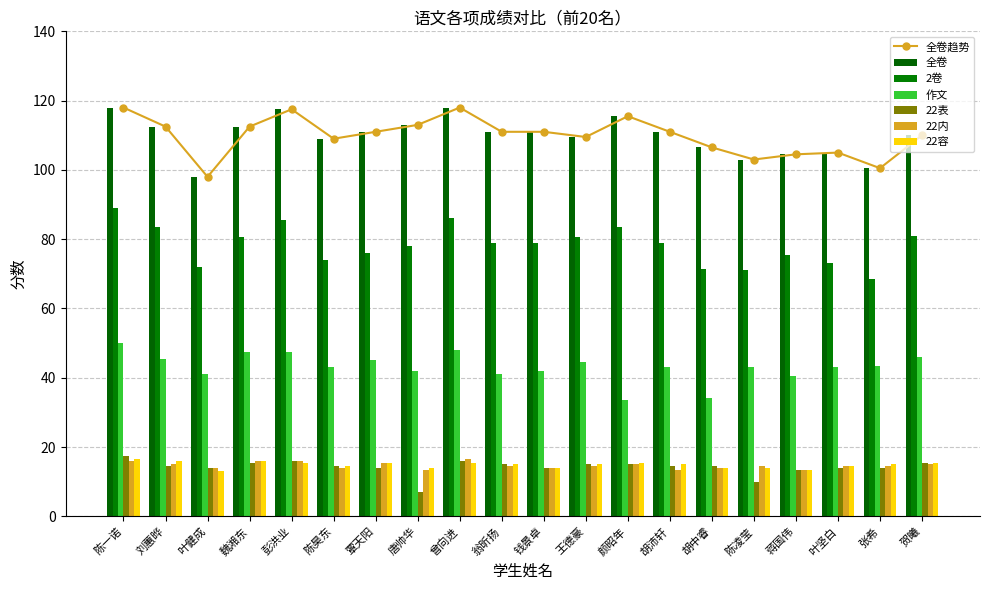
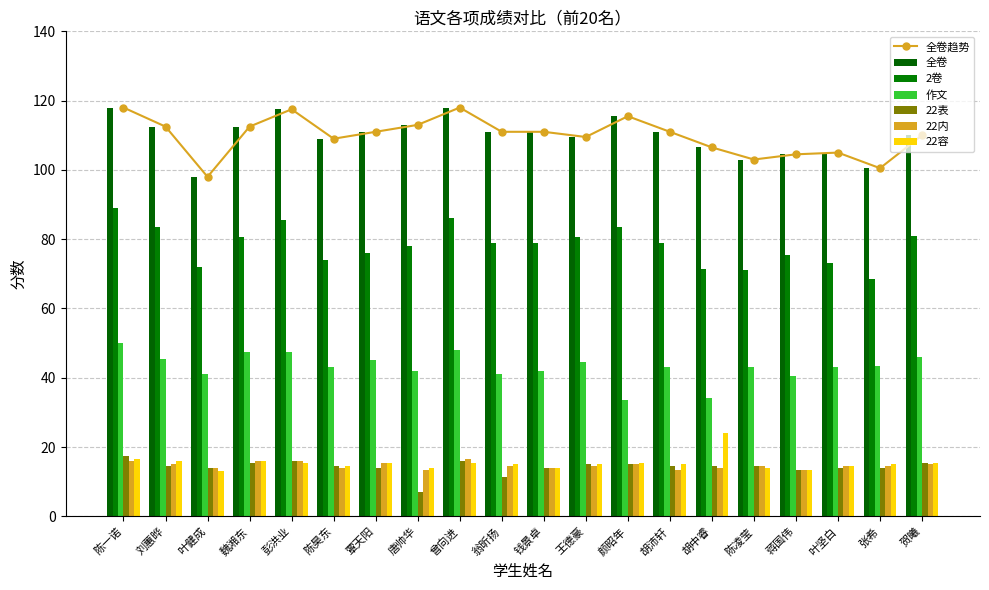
  {
    "作文": {
      "陈一诺": 50,
      "刘蕙晔": 46,
      "叶健成": 41,
      "魏湘东": 48,
      "彭洪业": 48,
      "陈昊东": 43,
      "覃天阳": 45,
      "唐帅华": 42,
      "曾向进": 48,
      "翁昕扬": 41,
      "钱景卓": 42,
      "王德豪": 45,
      "颜昭年": 34,
      "胡沛轩": 43,
      "胡中睿": 34,
      "陈凌莹": 43,
      "蒋国伟": 41,
      "叶坚白": 43,
      "张希": 44,
      "贺曦": 46
    },
    "22表": {
      "陈一诺": 18,
      "刘蕙晔": 15,
      "叶健成": 14,
      "魏湘东": 16,
      "彭洪业": 16,
      "陈昊东": 15,
      "覃天阳": 14,
      "唐帅华": 7,
      "曾向进": 16,
-     "翁昕扬": 15,
+     "翁昕扬": 12,
      "钱景卓": 14,
      "王德豪": 15,
      "颜昭年": 15,
      "胡沛轩": 15,
      "胡中睿": 15,
-     "陈凌莹": 10,
+     "陈凌莹": 15,
      "蒋国伟": 14,
      "叶坚白": 14,
      "张希": 14,
      "贺曦": 16
    },
    "22容": {
      "陈一诺": 17,
      "刘蕙晔": 16,
      "叶健成": 13,
      "魏湘东": 16,
      "彭洪业": 16,
      "陈昊东": 15,
      "覃天阳": 16,
      "唐帅华": 14,
      "曾向进": 16,
      "翁昕扬": 15,
      "钱景卓": 14,
      "王德豪": 15,
      "颜昭年": 16,
      "胡沛轩": 15,
-     "胡中睿": 14,
+     "胡中睿": 24,
      "陈凌莹": 14,
      "蒋国伟": 14,
      "叶坚白": 15,
      "张希": 15,
      "贺曦": 16
    }
  }
